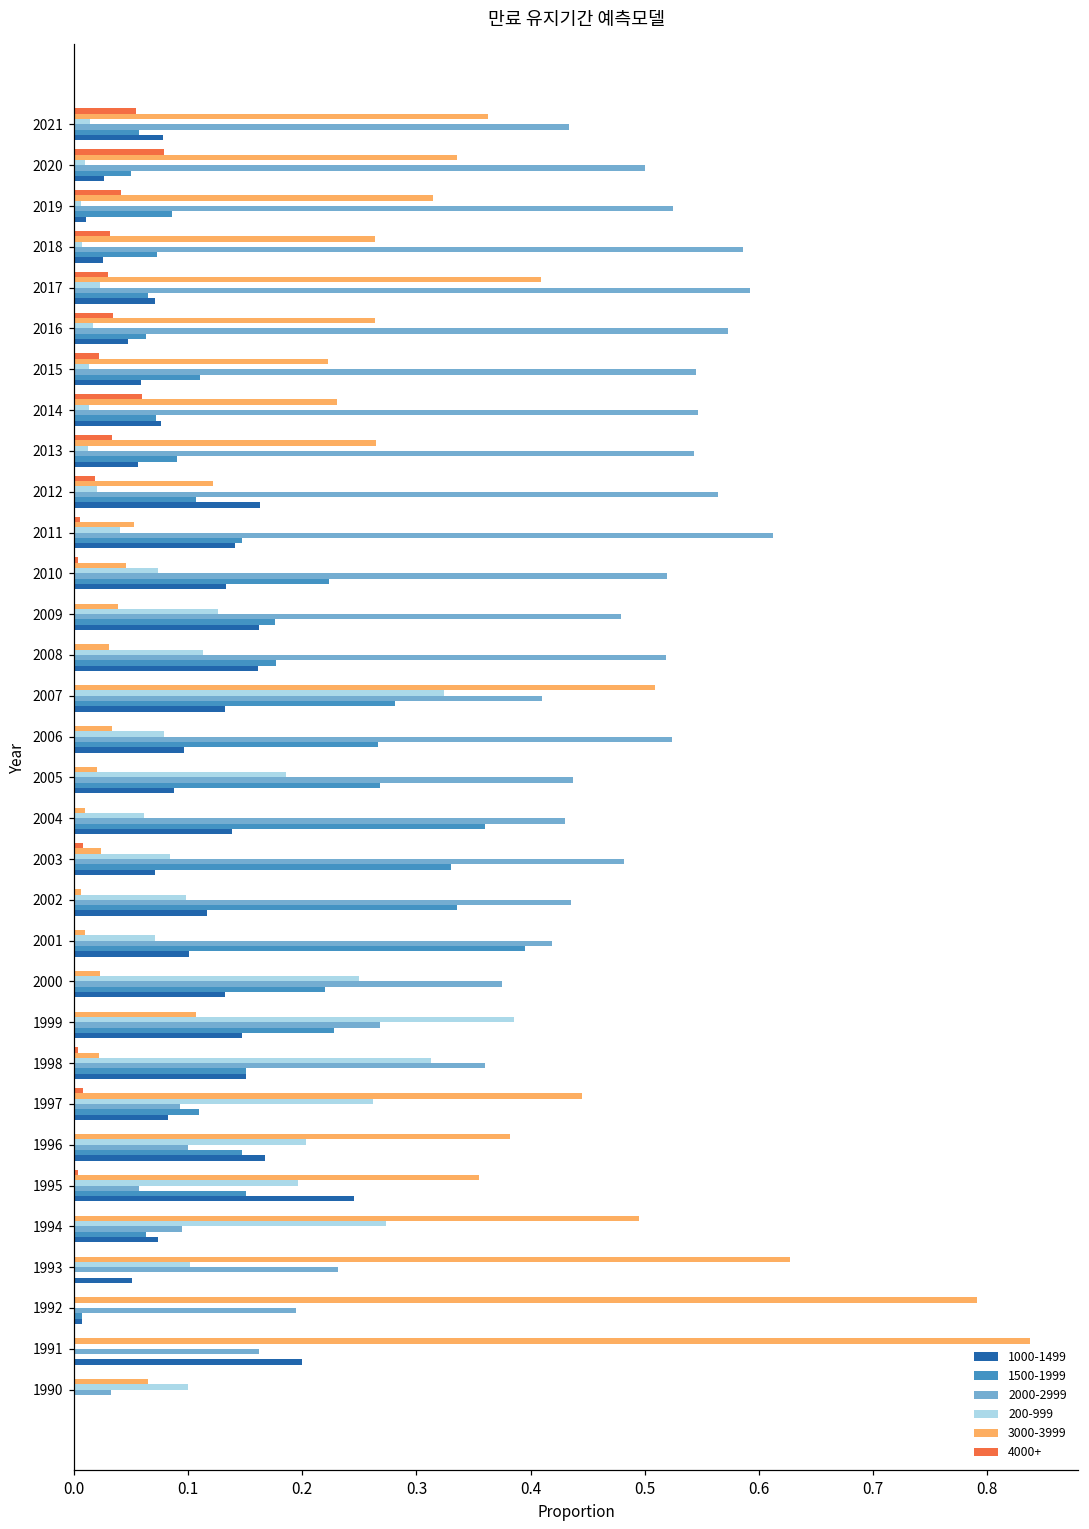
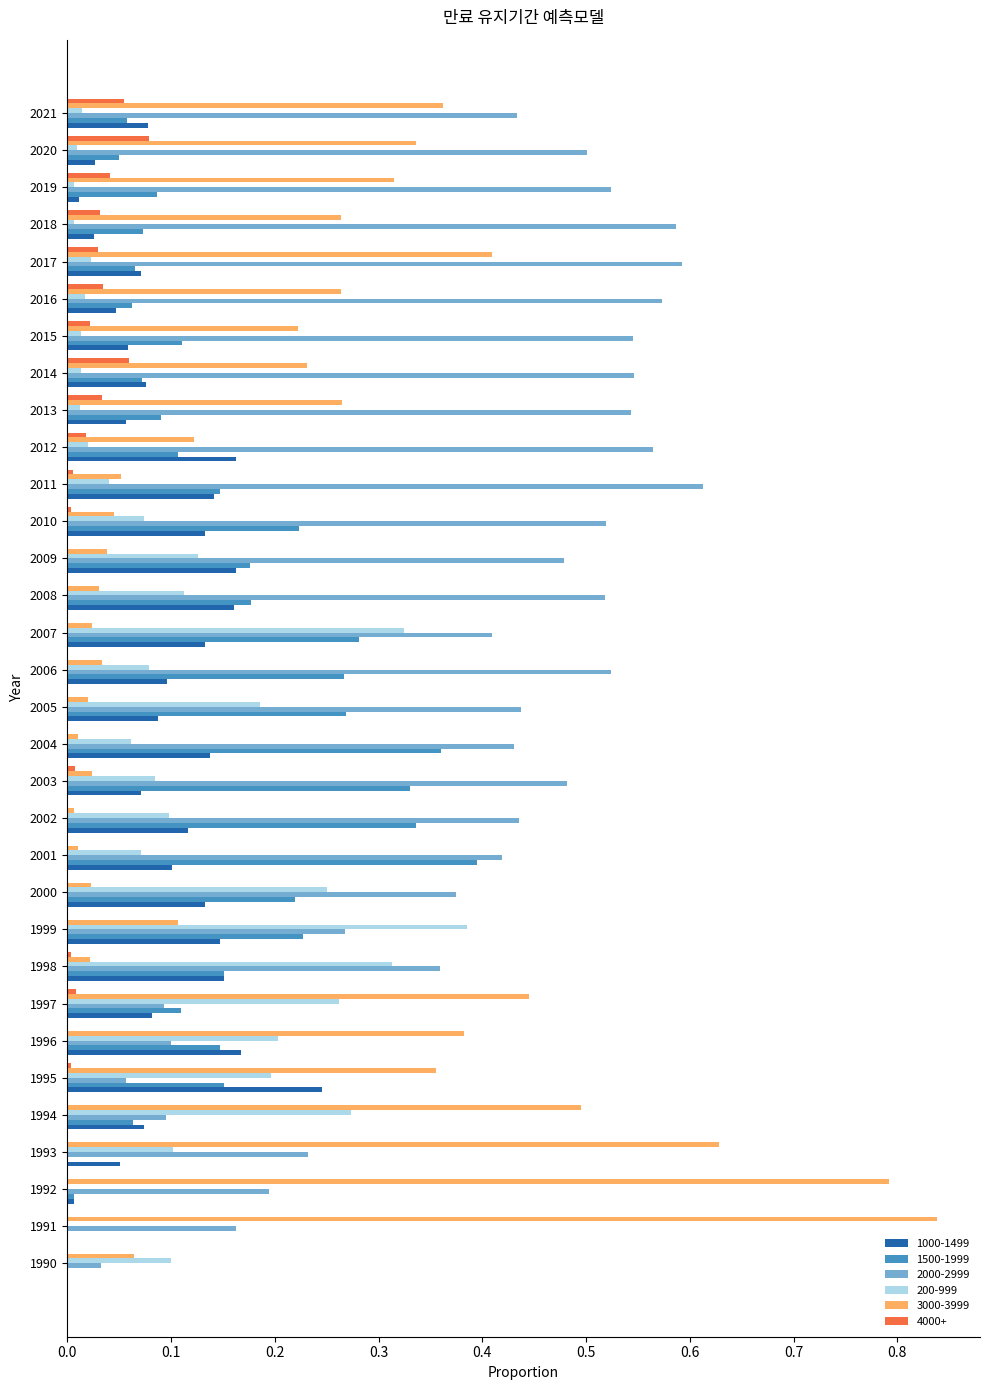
  {
    "1000-1499": {
      "2021": 0.078,
      "2020": 0.027,
      "2019": 0.011,
      "2018": 0.025,
      "2017": 0.071,
      "2016": 0.047,
      "2015": 0.059,
      "2014": 0.076,
      "2013": 0.056,
      "2012": 0.163,
      "2011": 0.141,
      "2010": 0.133,
      "2009": 0.162,
      "2008": 0.161,
      "2007": 0.132,
      "2006": 0.096,
      "2005": 0.088,
      "2004": 0.138,
      "2003": 0.071,
      "2002": 0.117,
      "2001": 0.1,
      "2000": 0.133,
      "1999": 0.147,
      "1998": 0.151,
      "1997": 0.082,
      "1996": 0.168,
      "1995": 0.245,
      "1994": 0.074,
      "1993": 0.051,
      "1992": 0.007,
-     "1991": 0.2,
+     "1991": 0.0,
      "1990": 0.0
    },
    "200-999": {
      "2021": 0.014,
      "2020": 0.009,
      "2019": 0.007,
      "2018": 0.007,
      "2017": 0.023,
      "2016": 0.017,
      "2015": 0.013,
      "2014": 0.013,
      "2013": 0.012,
      "2012": 0.020,
      "2011": 0.041,
      "2010": 0.074,
      "2009": 0.126,
      "2008": 0.113,
      "2007": 0.325,
      "2006": 0.078,
      "2005": 0.186,
      "2004": 0.061,
      "2003": 0.084,
      "2002": 0.098,
      "2001": 0.071,
      "2000": 0.250,
      "1999": 0.385,
      "1998": 0.313,
      "1997": 0.262,
      "1996": 0.203,
      "1995": 0.196,
      "1994": 0.274,
      "1993": 0.102,
      "1992": 0.000,
      "1991": 0.000,
      "1990": 0.100
    },
    "3000-3999": {
      "2021": 0.363,
      "2020": 0.336,
      "2019": 0.315,
      "2018": 0.264,
      "2017": 0.409,
      "2016": 0.264,
      "2015": 0.223,
      "2014": 0.231,
      "2013": 0.265,
      "2012": 0.122,
      "2011": 0.052,
      "2010": 0.045,
      "2009": 0.039,
      "2008": 0.031,
-     "2007": 0.510,
+     "2007": 0.024,
      "2006": 0.034,
      "2005": 0.020,
      "2004": 0.010,
      "2003": 0.023,
      "2002": 0.007,
      "2001": 0.010,
      "2000": 0.023,
      "1999": 0.107,
      "1998": 0.022,
      "1997": 0.445,
      "1996": 0.382,
      "1995": 0.355,
      "1994": 0.495,
      "1993": 0.628,
      "1992": 0.792,
      "1991": 0.838,
      "1990": 0.065
    },
    "4000+": {
      "2021": 0.054,
      "2020": 0.078,
      "2019": 0.042,
      "2018": 0.032,
      "2017": 0.030,
      "2016": 0.034,
      "2015": 0.022,
      "2014": 0.060,
      "2013": 0.034,
      "2012": 0.018,
      "2011": 0.005,
      "2010": 0.004,
      "2009": 0.000,
      "2008": 0.000,
      "2007": 0.000,
      "2006": 0.000,
      "2004": 0.000,
      "2003": 0.008,
      "2002": 0.000,
      "2001": 0.000,
      "2000": 0.000,
      "1999": 0.000,
      "1998": 0.004,
      "1997": 0.008,
      "1996": 0.000,
      "1995": 0.004,
      "1994": 0.000,
      "1993": 0.000,
      "1992": 0.000,
      "1991": 0.000,
      "1990": 0.000
    }
  }
